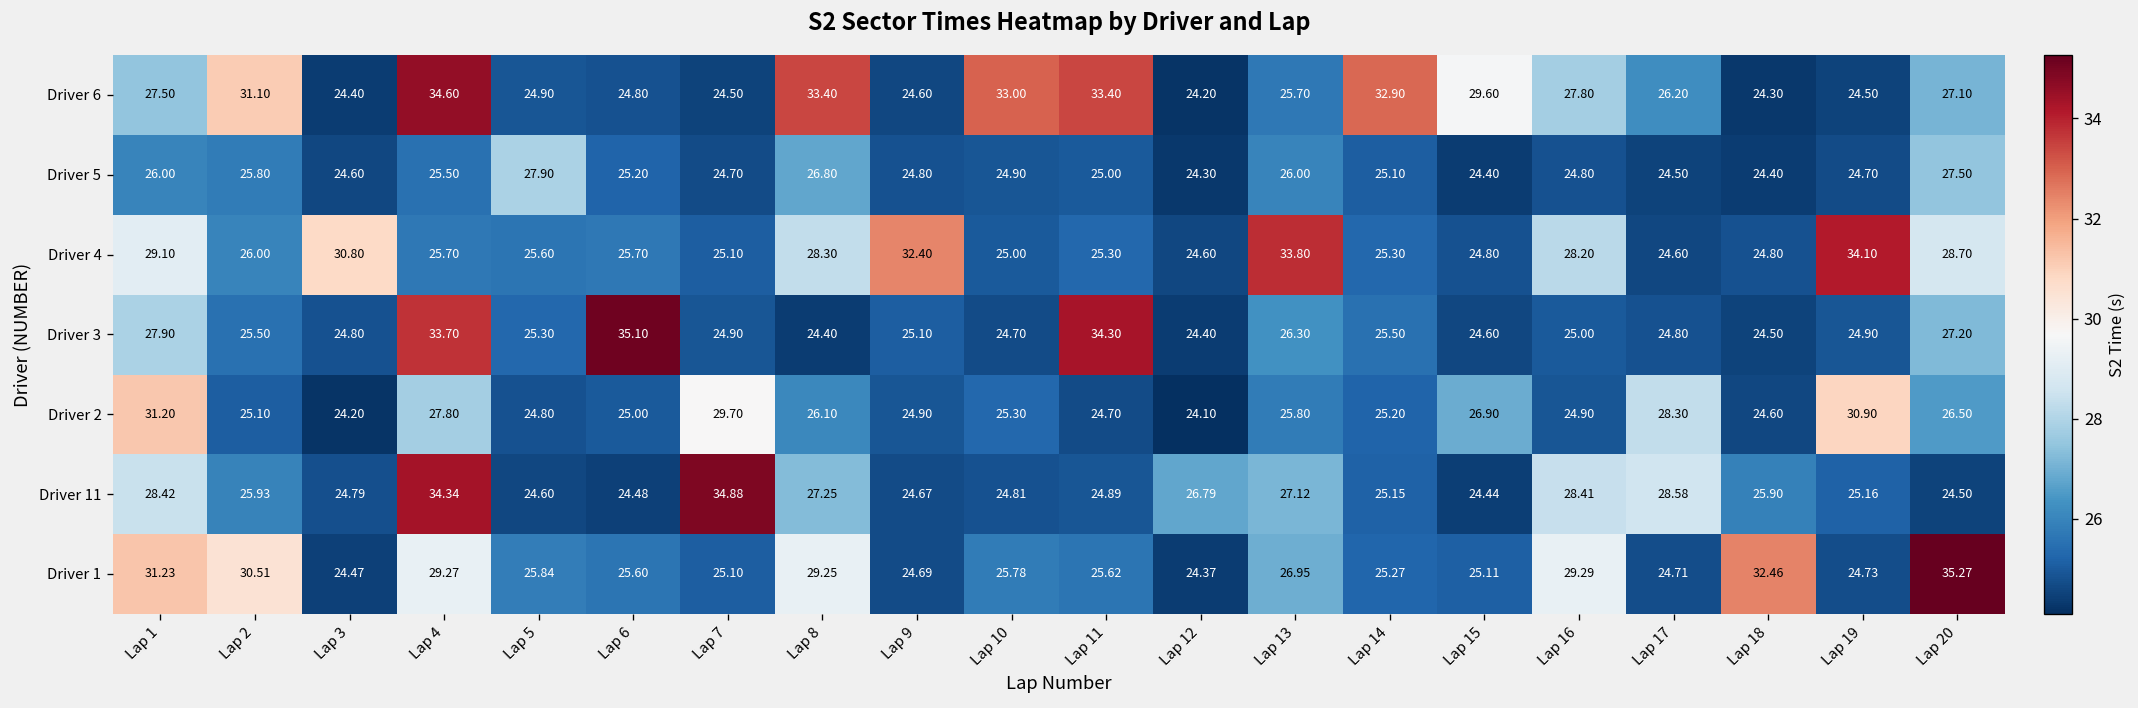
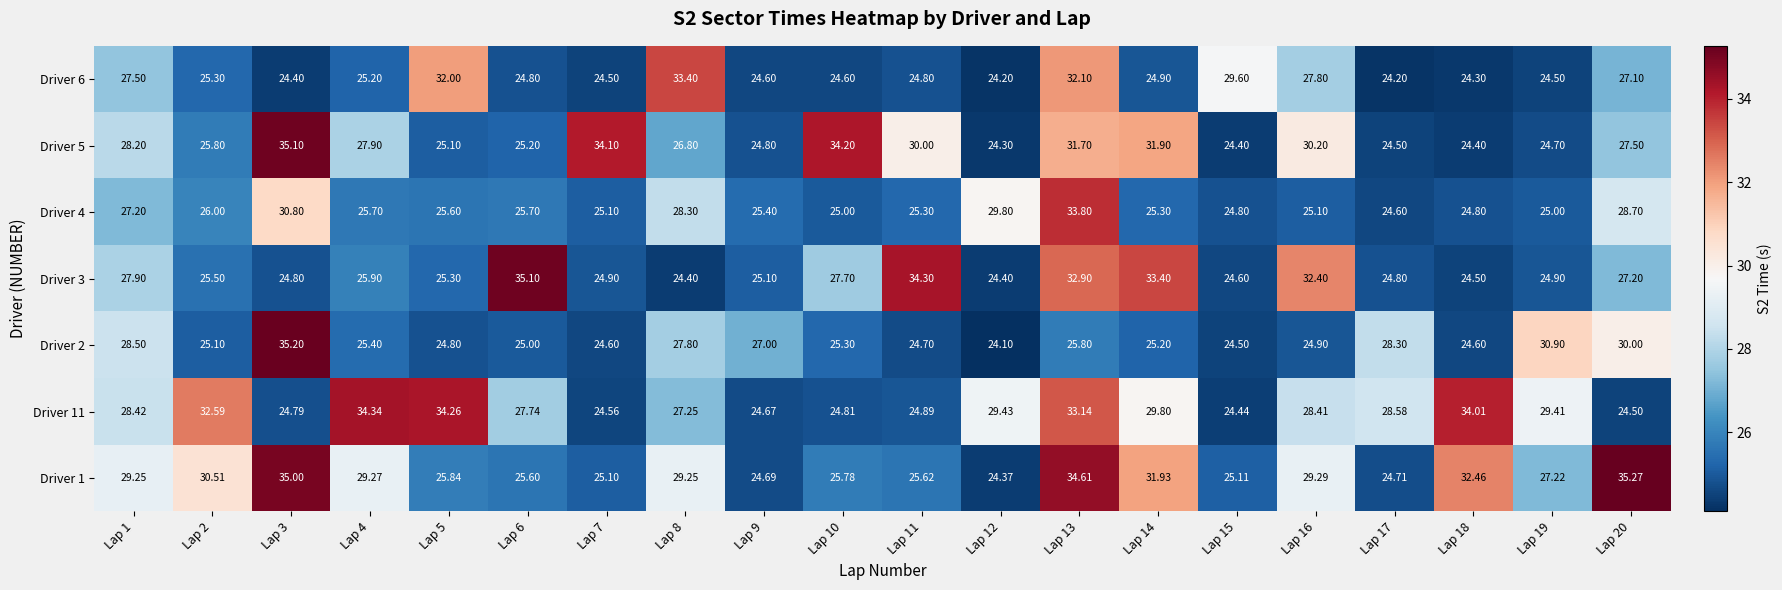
  {
    "Driver 6": {
      "Lap 1": 27.50,
-     "Lap 2": 31.10,
+     "Lap 2": 25.30,
      "Lap 3": 24.40,
-     "Lap 4": 34.60,
-     "Lap 5": 24.90,
+     "Lap 4": 25.20,
+     "Lap 5": 32.00,
      "Lap 6": 24.80,
      "Lap 7": 24.50,
      "Lap 8": 33.40,
      "Lap 9": 24.60,
-     "Lap 10": 33.00,
-     "Lap 11": 33.40,
+     "Lap 10": 24.60,
+     "Lap 11": 24.80,
      "Lap 12": 24.20,
-     "Lap 13": 25.70,
-     "Lap 14": 32.90,
+     "Lap 13": 32.10,
+     "Lap 14": 24.90,
      "Lap 15": 29.60,
      "Lap 16": 27.80,
-     "Lap 17": 26.20,
+     "Lap 17": 24.20,
      "Lap 18": 24.30,
      "Lap 19": 24.50,
      "Lap 20": 27.10
    },
    "Driver 5": {
-     "Lap 1": 26.00,
+     "Lap 1": 28.20,
      "Lap 2": 25.80,
-     "Lap 3": 24.60,
-     "Lap 4": 25.50,
-     "Lap 5": 27.90,
+     "Lap 3": 35.10,
+     "Lap 4": 27.90,
+     "Lap 5": 25.10,
      "Lap 6": 25.20,
-     "Lap 7": 24.70,
+     "Lap 7": 34.10,
      "Lap 8": 26.80,
      "Lap 9": 24.80,
-     "Lap 10": 24.90,
-     "Lap 11": 25.00,
+     "Lap 10": 34.20,
+     "Lap 11": 30.00,
      "Lap 12": 24.30,
-     "Lap 13": 26.00,
-     "Lap 14": 25.10,
+     "Lap 13": 31.70,
+     "Lap 14": 31.90,
      "Lap 15": 24.40,
-     "Lap 16": 24.80,
+     "Lap 16": 30.20,
      "Lap 17": 24.50,
      "Lap 18": 24.40,
      "Lap 19": 24.70,
      "Lap 20": 27.50
    },
    "Driver 4": {
-     "Lap 1": 29.10,
+     "Lap 1": 27.20,
      "Lap 2": 26.00,
      "Lap 3": 30.80,
      "Lap 4": 25.70,
      "Lap 5": 25.60,
      "Lap 6": 25.70,
      "Lap 7": 25.10,
      "Lap 8": 28.30,
-     "Lap 9": 32.40,
+     "Lap 9": 25.40,
      "Lap 10": 25.00,
      "Lap 11": 25.30,
-     "Lap 12": 24.60,
+     "Lap 12": 29.80,
      "Lap 13": 33.80,
      "Lap 14": 25.30,
      "Lap 15": 24.80,
-     "Lap 16": 28.20,
+     "Lap 16": 25.10,
      "Lap 17": 24.60,
      "Lap 18": 24.80,
-     "Lap 19": 34.10,
+     "Lap 19": 25.00,
      "Lap 20": 28.70
    },
    "Driver 3": {
      "Lap 1": 27.90,
      "Lap 2": 25.50,
      "Lap 3": 24.80,
-     "Lap 4": 33.70,
+     "Lap 4": 25.90,
      "Lap 5": 25.30,
      "Lap 6": 35.10,
      "Lap 7": 24.90,
      "Lap 8": 24.40,
      "Lap 9": 25.10,
-     "Lap 10": 24.70,
+     "Lap 10": 27.70,
      "Lap 11": 34.30,
      "Lap 12": 24.40,
-     "Lap 13": 26.30,
-     "Lap 14": 25.50,
+     "Lap 13": 32.90,
+     "Lap 14": 33.40,
      "Lap 15": 24.60,
-     "Lap 16": 25.00,
+     "Lap 16": 32.40,
      "Lap 17": 24.80,
      "Lap 18": 24.50,
      "Lap 19": 24.90,
      "Lap 20": 27.20
    },
    "Driver 2": {
-     "Lap 1": 31.20,
+     "Lap 1": 28.50,
      "Lap 2": 25.10,
-     "Lap 3": 24.20,
-     "Lap 4": 27.80,
+     "Lap 3": 35.20,
+     "Lap 4": 25.40,
      "Lap 5": 24.80,
      "Lap 6": 25.00,
-     "Lap 7": 29.70,
-     "Lap 8": 26.10,
-     "Lap 9": 24.90,
+     "Lap 7": 24.60,
+     "Lap 8": 27.80,
+     "Lap 9": 27.00,
      "Lap 10": 25.30,
      "Lap 11": 24.70,
      "Lap 12": 24.10,
      "Lap 13": 25.80,
      "Lap 14": 25.20,
-     "Lap 15": 26.90,
+     "Lap 15": 24.50,
      "Lap 16": 24.90,
      "Lap 17": 28.30,
      "Lap 18": 24.60,
      "Lap 19": 30.90,
-     "Lap 20": 26.50
+     "Lap 20": 30.00
    },
    "Driver 11": {
      "Lap 1": 28.42,
-     "Lap 2": 25.93,
+     "Lap 2": 32.59,
      "Lap 3": 24.79,
      "Lap 4": 34.34,
-     "Lap 5": 24.60,
-     "Lap 6": 24.48,
-     "Lap 7": 34.88,
+     "Lap 5": 34.26,
+     "Lap 6": 27.74,
+     "Lap 7": 24.56,
      "Lap 8": 27.25,
      "Lap 9": 24.67,
      "Lap 10": 24.81,
      "Lap 11": 24.89,
-     "Lap 12": 26.79,
-     "Lap 13": 27.12,
-     "Lap 14": 25.15,
+     "Lap 12": 29.43,
+     "Lap 13": 33.14,
+     "Lap 14": 29.80,
      "Lap 15": 24.44,
      "Lap 16": 28.41,
      "Lap 17": 28.58,
-     "Lap 18": 25.90,
-     "Lap 19": 25.16,
+     "Lap 18": 34.01,
+     "Lap 19": 29.41,
      "Lap 20": 24.50
    },
    "Driver 1": {
-     "Lap 1": 31.23,
+     "Lap 1": 29.25,
      "Lap 2": 30.51,
-     "Lap 3": 24.47,
+     "Lap 3": 35.00,
      "Lap 4": 29.27,
      "Lap 5": 25.84,
      "Lap 6": 25.60,
      "Lap 7": 25.10,
      "Lap 8": 29.25,
      "Lap 9": 24.69,
      "Lap 10": 25.78,
      "Lap 11": 25.62,
      "Lap 12": 24.37,
-     "Lap 13": 26.95,
-     "Lap 14": 25.27,
+     "Lap 13": 34.61,
+     "Lap 14": 31.93,
      "Lap 15": 25.11,
      "Lap 16": 29.29,
      "Lap 17": 24.71,
      "Lap 18": 32.46,
-     "Lap 19": 24.73,
+     "Lap 19": 27.22,
      "Lap 20": 35.27
    }
  }
